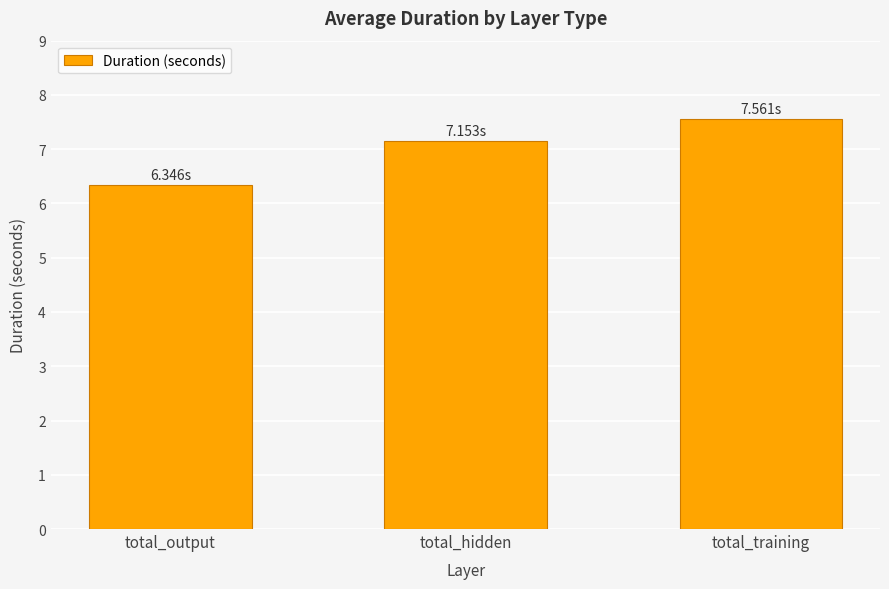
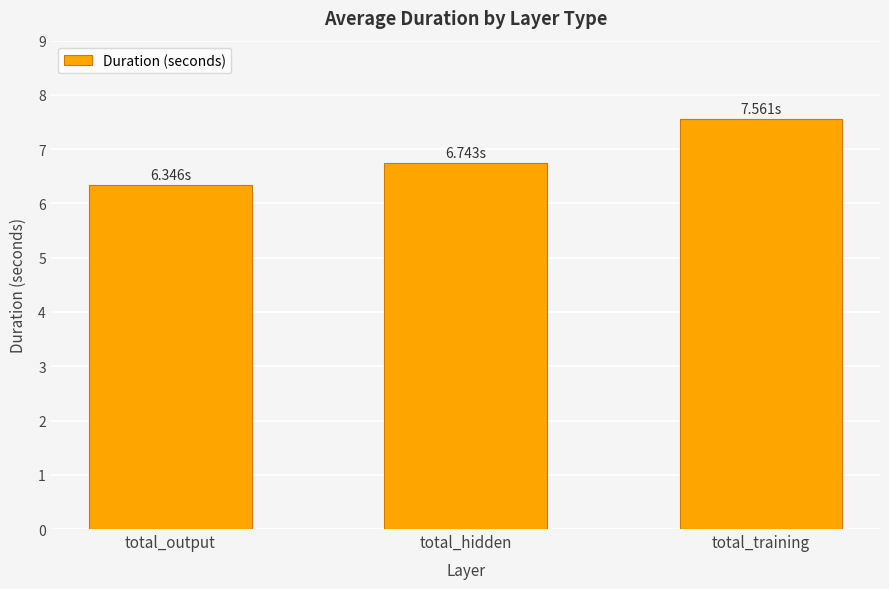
  {
    "total_output": "6.346s",
-   "total_hidden": "7.153s",
+   "total_hidden": "6.743s",
    "total_training": "7.561s"
  }
